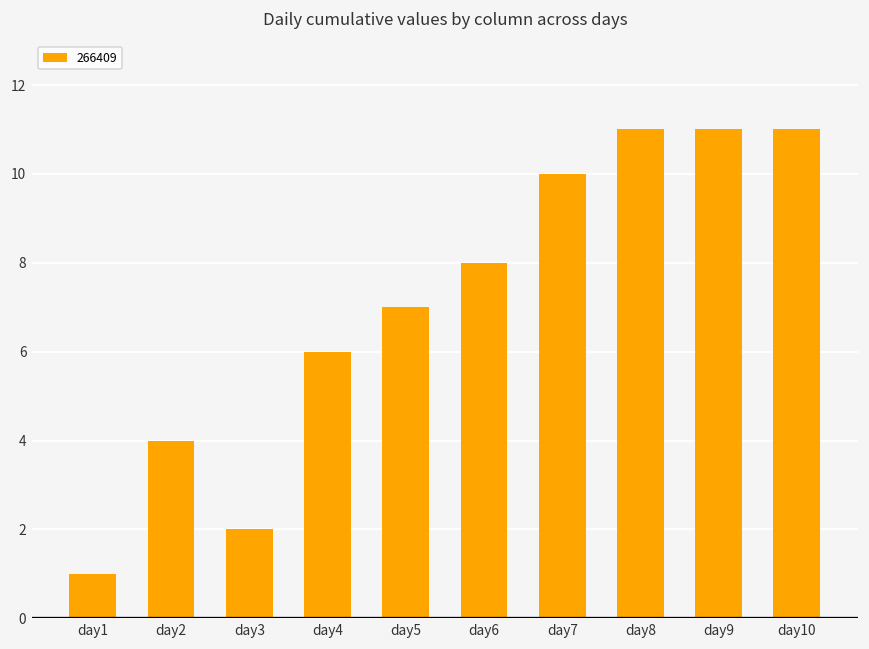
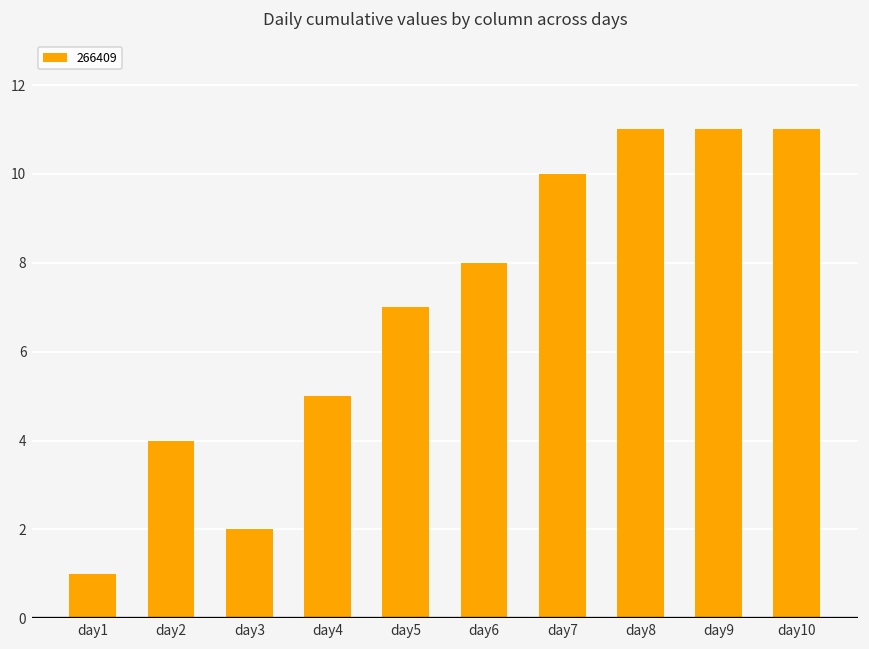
  {
    "day1": 1,
    "day2": 4,
    "day3": 2,
-   "day4": 6,
+   "day4": 5,
    "day5": 7,
    "day6": 8,
    "day7": 10,
    "day8": 11,
    "day9": 11,
    "day10": 11
  }
